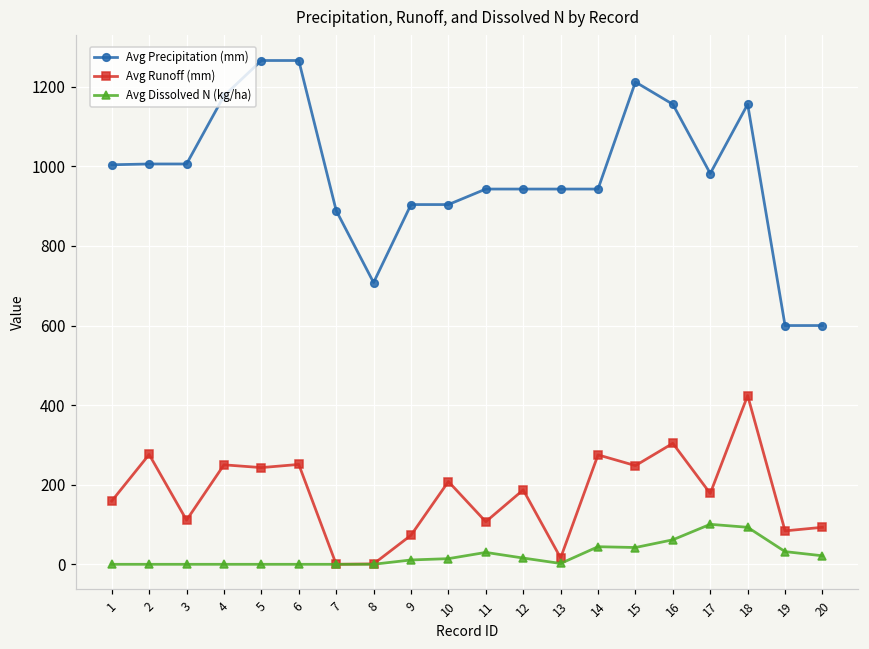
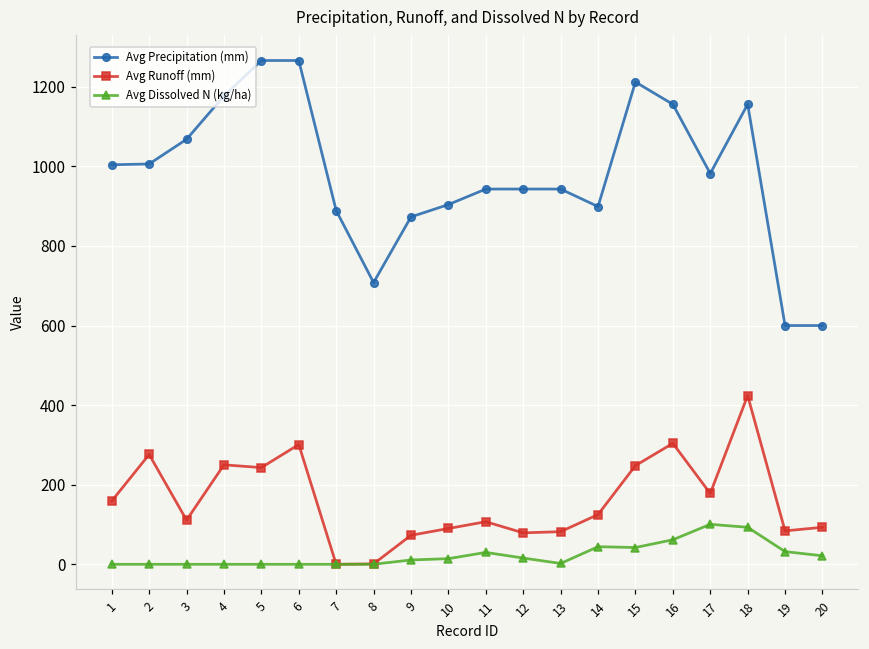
  {
    "Avg Precipitation (mm)": {
      "1": 1000,
      "2": 1010,
-     "3": 1010,
+     "3": 1070,
      "5": 1270,
      "6": 1270,
      "7": 890,
      "8": 710,
-     "9": 900,
+     "9": 870,
      "10": 900,
      "11": 940,
      "12": 940,
      "13": 940,
-     "14": 940,
+     "14": 900,
      "15": 1210,
      "16": 1160,
      "17": 980,
      "18": 1160,
      "19": 600,
      "20": 600
    },
    "Avg Runoff (mm)": {
      "1": 160,
      "2": 280,
      "3": 110,
      "4": 250,
      "5": 240,
-     "6": 250,
+     "6": 300,
      "9": 70,
-     "10": 210,
+     "10": 90,
      "11": 110,
-     "12": 190,
-     "13": 20,
-     "14": 280,
+     "12": 80,
+     "13": 80,
+     "14": 130,
      "15": 250,
      "16": 300,
      "17": 180,
      "18": 420,
      "19": 80,
      "20": 90
    },
    "Avg Dissolved N (kg/ha)": {
      "1": 0,
      "2": 0,
      "3": 0,
      "4": 0,
      "5": 0,
      "6": 0,
      "9": 10,
      "10": 10,
      "11": 30,
      "12": 20,
      "13": 0,
      "14": 40,
      "15": 40,
      "16": 60,
      "17": 100,
      "18": 90,
      "19": 30,
      "20": 20
    }
  }
